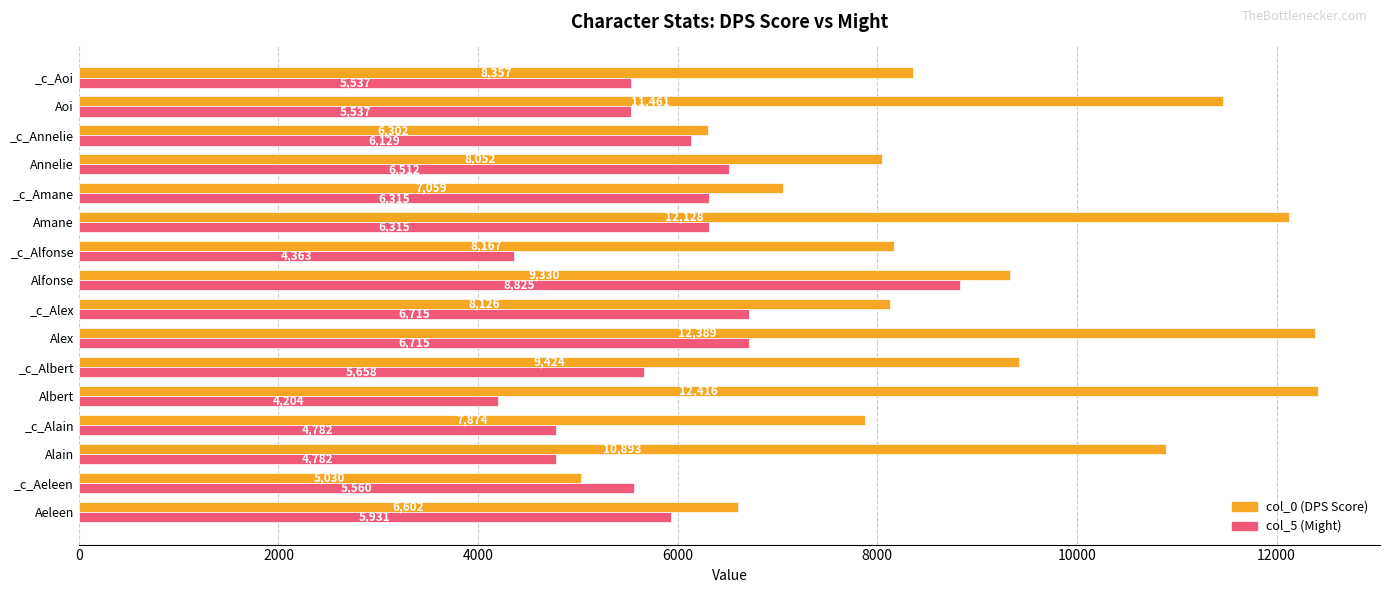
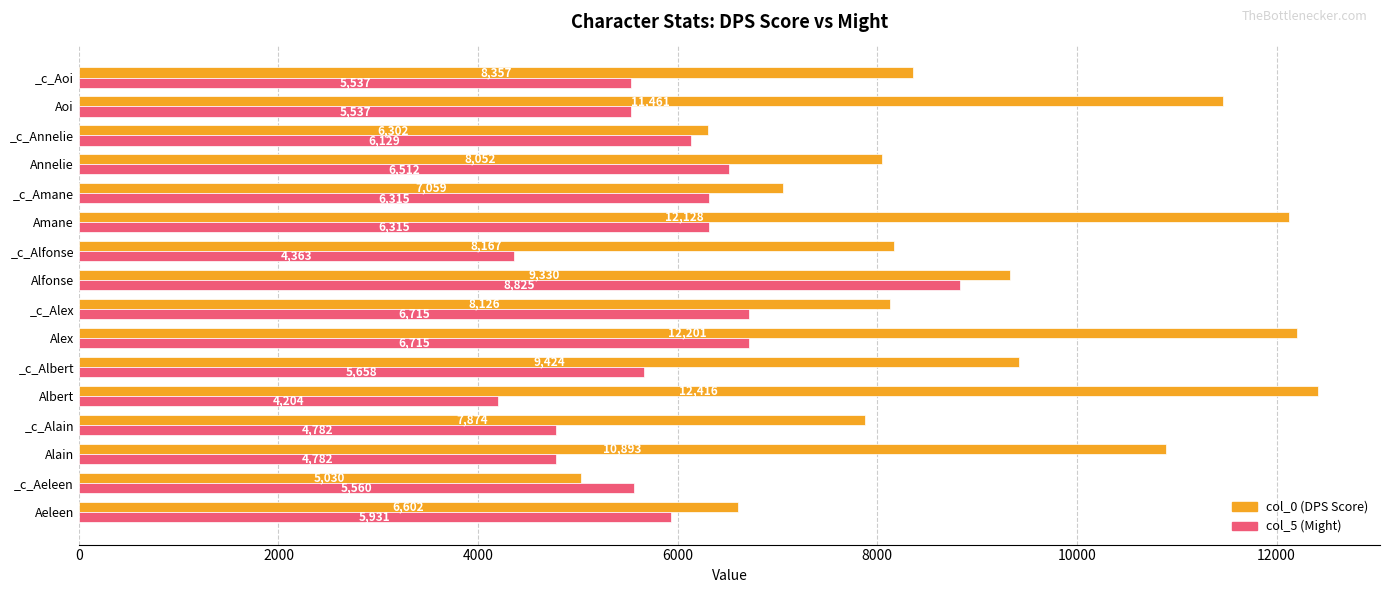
  {
    "col_0 (DPS Score)": {
      "_c_Aoi": "8,357",
      "Aoi": "11,461",
      "Annelie": "8,052",
      "_c_Amane": "7,059",
      "Amane": "12,128",
      "_c_Alfonse": "8,167",
      "Alfonse": "9,330",
      "_c_Alex": "8,126",
-     "Alex": "12,389",
+     "Alex": "12,201",
      "_c_Albert": "9,424",
      "Albert": "12,416",
      "_c_Alain": "7,874",
      "Alain": "10,893",
      "_c_Aeleen": "5,030",
      "Aeleen": "6,602"
    },
    "col_5 (Might)": {
      "_c_Aoi": "5,537",
      "Aoi": "5,537",
      "Annelie": "6,512",
      "_c_Amane": "6,315",
      "Amane": "6,315",
      "_c_Alfonse": "4,363",
      "Alfonse": "8,825",
      "_c_Alex": "6,715",
      "Alex": "6,715",
      "_c_Albert": "5,658",
      "Albert": "4,204",
      "_c_Alain": "4,782",
      "Alain": "4,782",
      "_c_Aeleen": "5,560",
      "Aeleen": "5,931"
    }
  }
